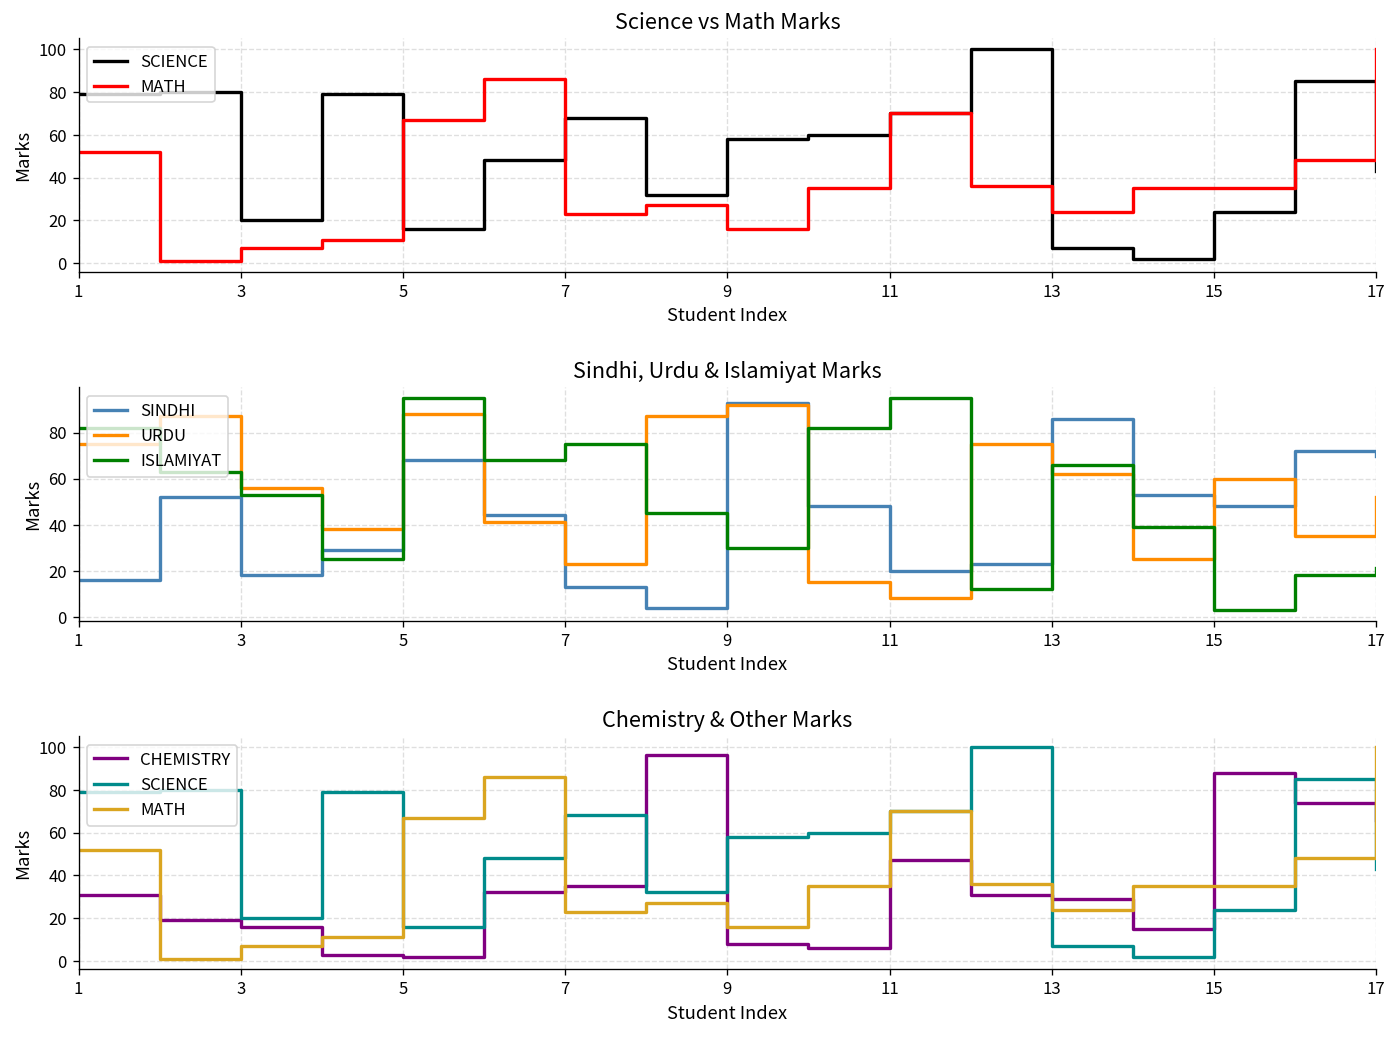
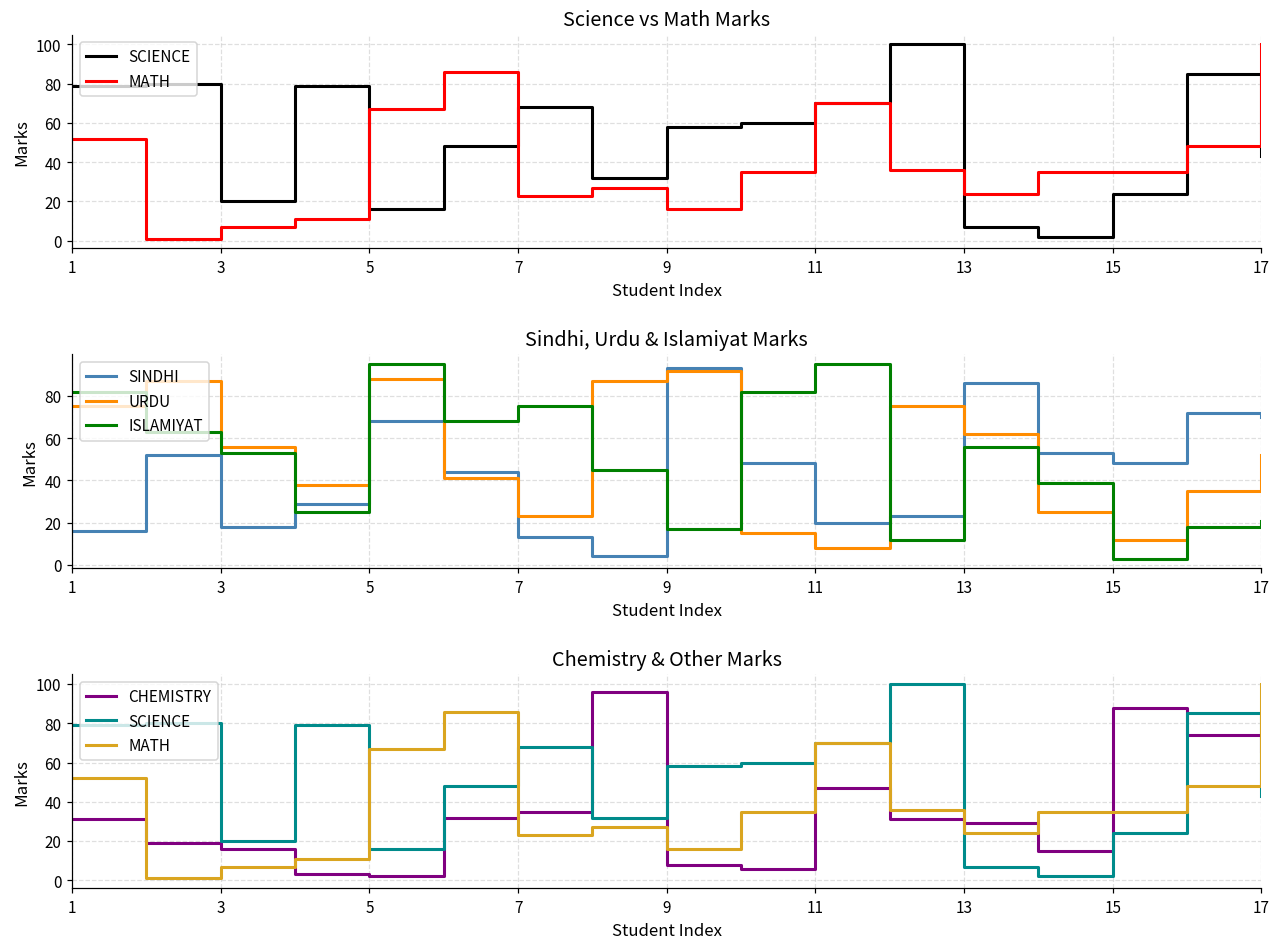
  {
    "Sindhi, Urdu & Islamiyat Marks": {
      "SINDHI": {
        "1": 16,
        "3": 18,
        "5": 68,
        "7": 13,
        "11": 20,
        "13": 86,
        "15": 48,
        "17": 70
      },
      "URDU": {
        "1": 75,
        "3": 56,
        "5": 88,
        "7": 23,
        "11": 8,
        "13": 62,
-       "15": 60,
+       "15": 12,
        "17": 52
      },
      "ISLAMIYAT": {
        "1": 82,
        "3": 53,
        "5": 95,
        "7": 75,
-       "9": 30,
+       "9": 17,
        "11": 95,
-       "13": 66,
+       "13": 56,
        "15": 3,
        "17": 21
      }
    },
    "Chemistry & Other Marks": {
      "CHEMISTRY": {
        "1": 31,
        "3": 16,
        "5": 2,
        "7": 35,
        "9": 8,
        "11": 47,
        "13": 29,
        "15": 88,
        "17": 66
      },
      "SCIENCE": {
        "1": 79,
        "3": 20,
        "5": 16,
        "7": 68,
        "9": 58,
        "13": 7,
        "15": 24,
        "17": 43
      },
      "MATH": {
        "1": 52,
        "3": 7,
        "5": 67,
        "7": 23,
        "9": 16,
        "13": 24,
        "15": 35,
        "17": 100
      }
    }
  }
